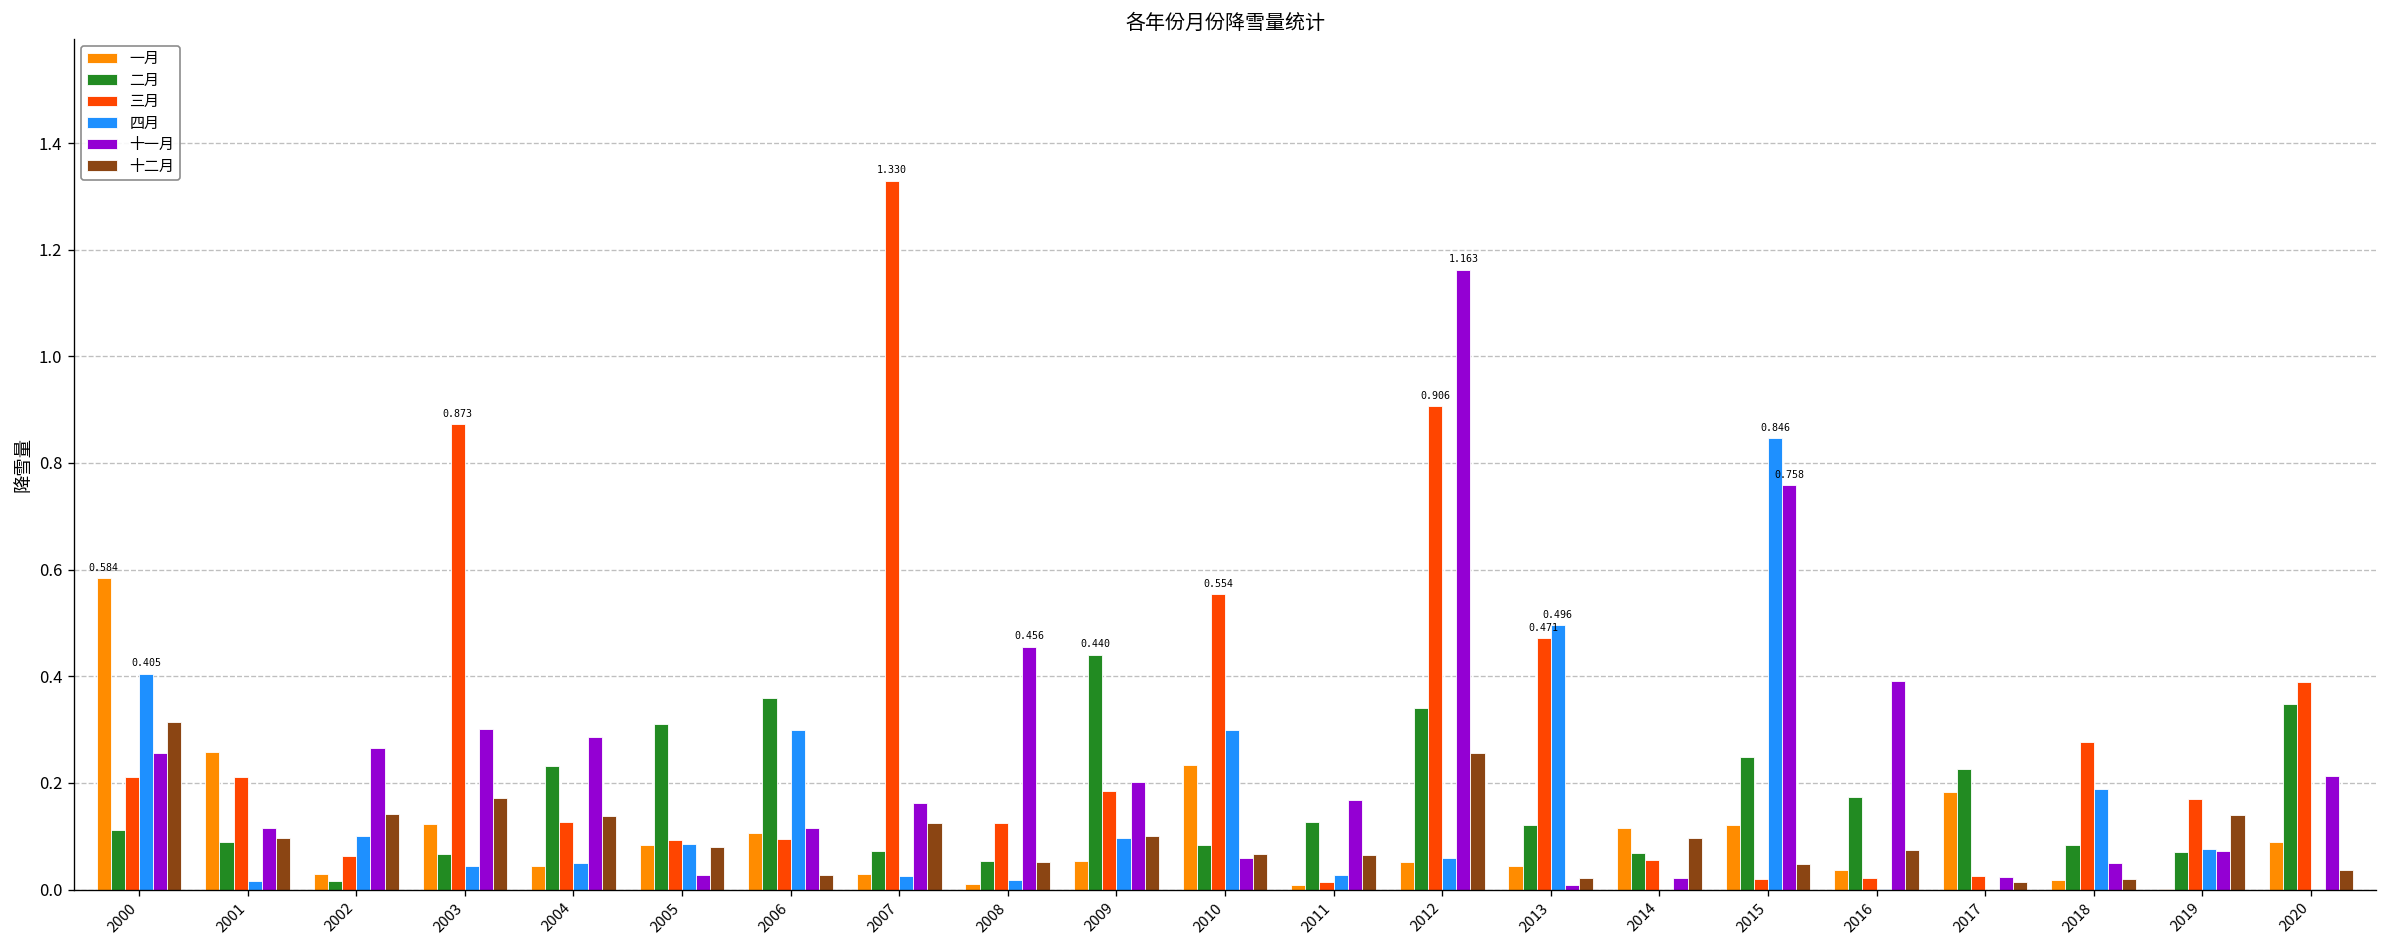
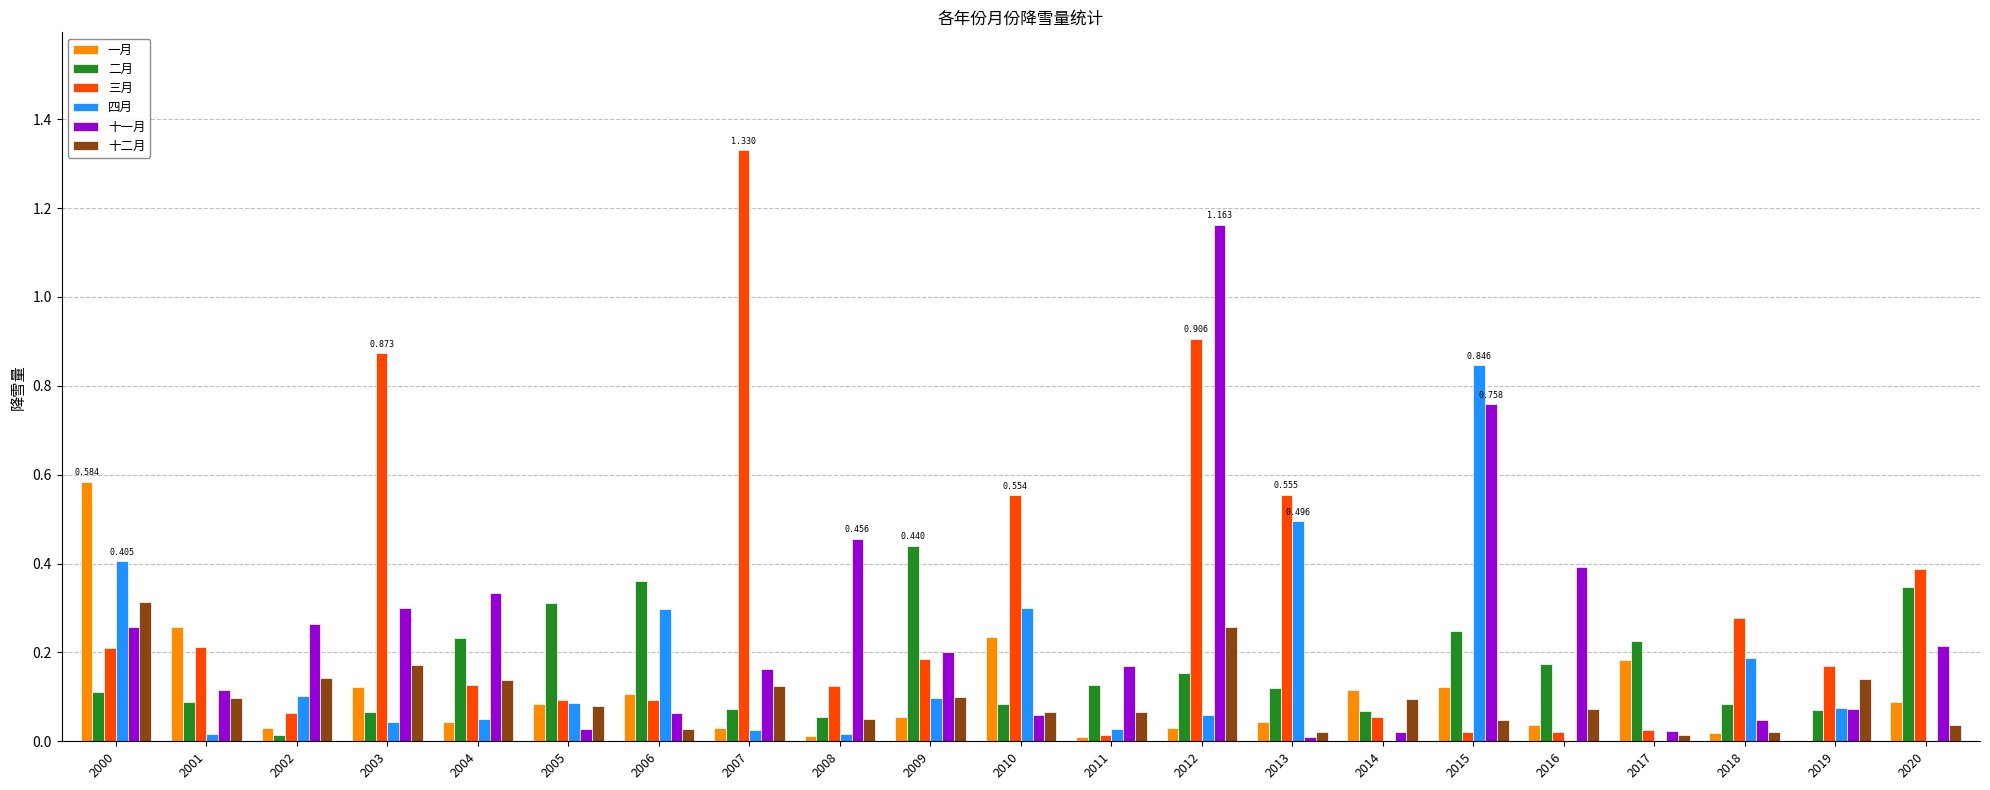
  {
    "一月": {
      "2001": 0.26,
      "2002": 0.03,
      "2003": 0.12,
      "2004": 0.04,
      "2005": 0.08,
      "2006": 0.11,
      "2007": 0.03,
      "2008": 0.01,
      "2009": 0.05,
      "2010": 0.23,
      "2011": 0.01,
-     "2012": 0.05,
+     "2012": 0.03,
      "2013": 0.04,
      "2014": 0.11,
      "2015": 0.12,
      "2016": 0.04,
      "2017": 0.18,
      "2018": 0.02,
      "2020": 0.09
    },
    "二月": {
      "2000": 0.11,
      "2001": 0.09,
      "2002": 0.02,
      "2003": 0.07,
      "2004": 0.23,
      "2005": 0.31,
      "2006": 0.36,
      "2007": 0.07,
      "2008": 0.05,
      "2010": 0.08,
      "2011": 0.13,
-     "2012": 0.34,
+     "2012": 0.15,
      "2013": 0.12,
      "2014": 0.07,
      "2015": 0.25,
      "2016": 0.17,
      "2017": 0.23,
      "2018": 0.08,
      "2019": 0.07,
      "2020": 0.35
    },
    "三月": {
      "2003": 0.873,
      "2007": 1.330,
      "2010": 0.554,
      "2012": 0.906,
-     "2013": 0.471
+     "2013": 0.555
    },
    "四月": {
      "2000": 0.405,
      "2013": 0.496,
      "2015": 0.846
    },
    "十一月": {
      "2000": 0.26,
      "2001": 0.12,
      "2002": 0.26,
      "2003": 0.30,
-     "2004": 0.29,
+     "2004": 0.33,
      "2005": 0.03,
-     "2006": 0.11,
+     "2006": 0.06,
      "2007": 0.16,
      "2009": 0.20,
      "2010": 0.06,
      "2011": 0.17,
      "2013": 0.01,
      "2014": 0.02,
      "2016": 0.39,
      "2017": 0.02,
      "2018": 0.05,
      "2019": 0.07,
      "2020": 0.21
    },
    "十二月": {
      "2000": 0.31,
      "2001": 0.10,
      "2002": 0.14,
      "2003": 0.17,
      "2004": 0.14,
      "2005": 0.08,
      "2006": 0.03,
      "2007": 0.13,
      "2008": 0.05,
      "2009": 0.10,
      "2010": 0.07,
      "2011": 0.07,
      "2012": 0.26,
      "2013": 0.02,
      "2014": 0.10,
      "2015": 0.05,
      "2016": 0.07,
      "2017": 0.01,
      "2018": 0.02,
      "2019": 0.14,
      "2020": 0.04
    }
  }
